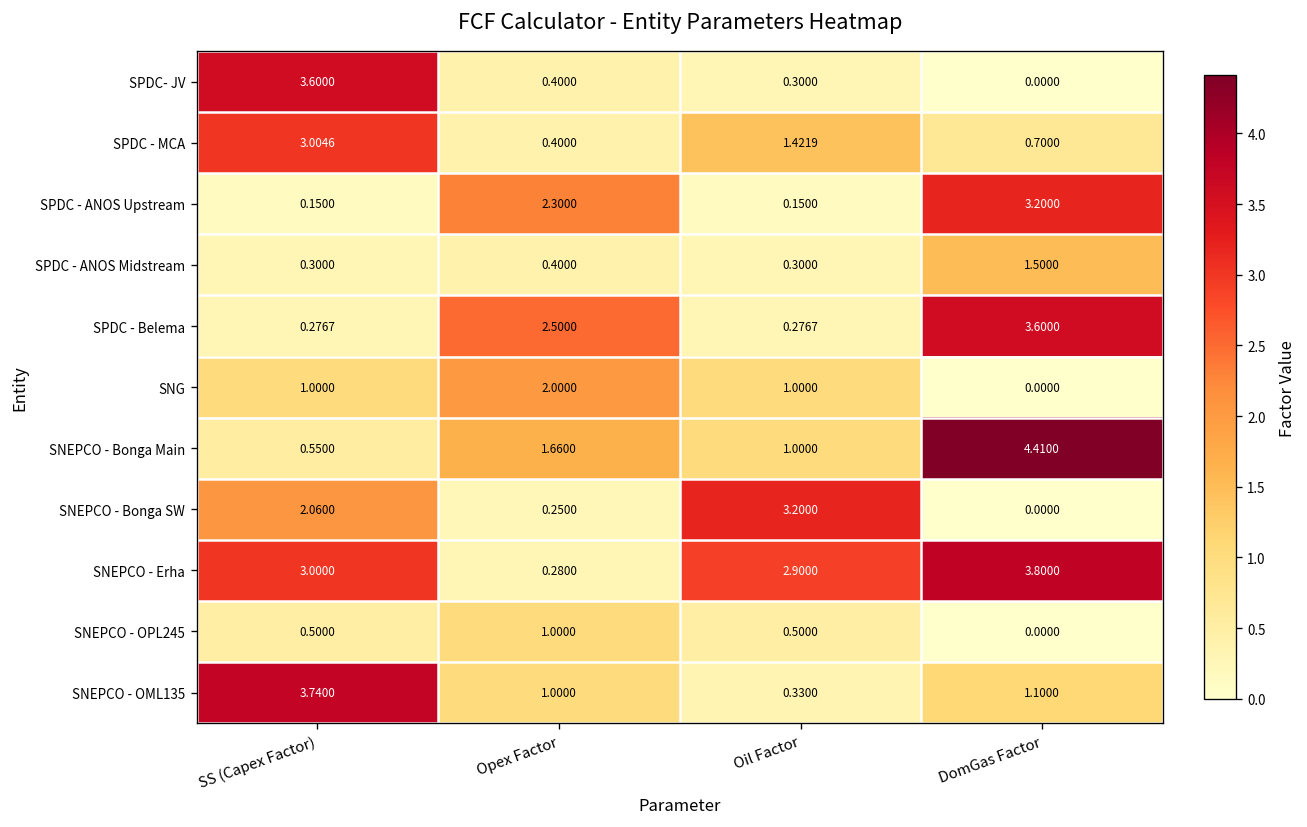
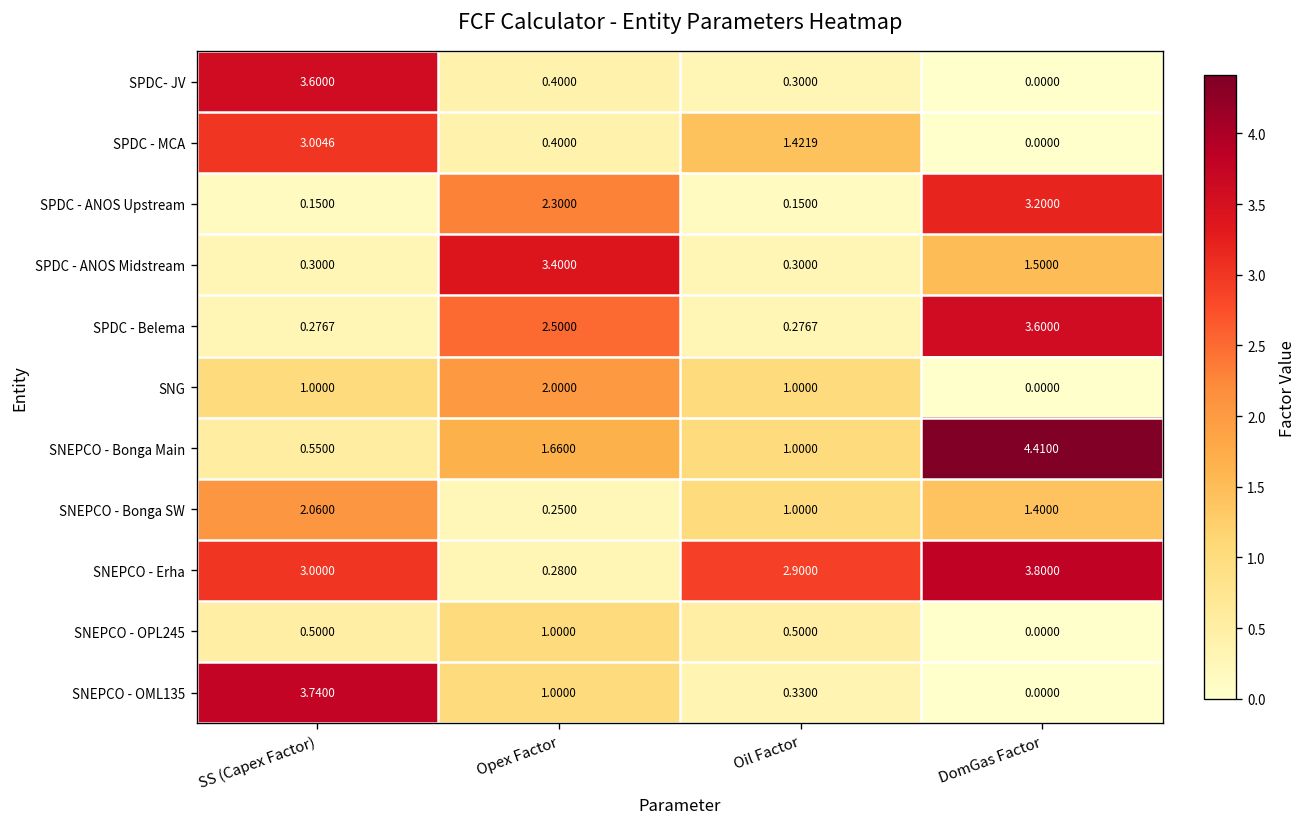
  {
    "SPDC- JV": {
      "SS (Capex Factor)": 3.6000,
      "Opex Factor": 0.4000,
      "Oil Factor": 0.3000,
      "DomGas Factor": 0.0000
    },
    "SPDC - MCA": {
      "SS (Capex Factor)": 3.0046,
      "Opex Factor": 0.4000,
      "Oil Factor": 1.4219,
-     "DomGas Factor": 0.7000
+     "DomGas Factor": 0.0000
    },
    "SPDC - ANOS Upstream": {
      "SS (Capex Factor)": 0.1500,
      "Opex Factor": 2.3000,
      "Oil Factor": 0.1500,
      "DomGas Factor": 3.2000
    },
    "SPDC - ANOS Midstream": {
      "SS (Capex Factor)": 0.3000,
-     "Opex Factor": 0.4000,
+     "Opex Factor": 3.4000,
      "Oil Factor": 0.3000,
      "DomGas Factor": 1.5000
    },
    "SPDC - Belema": {
      "SS (Capex Factor)": 0.2767,
      "Opex Factor": 2.5000,
      "Oil Factor": 0.2767,
      "DomGas Factor": 3.6000
    },
    "SNG": {
      "SS (Capex Factor)": 1.0000,
      "Opex Factor": 2.0000,
      "Oil Factor": 1.0000,
      "DomGas Factor": 0.0000
    },
    "SNEPCO - Bonga Main": {
      "SS (Capex Factor)": 0.5500,
      "Opex Factor": 1.6600,
      "Oil Factor": 1.0000,
      "DomGas Factor": 4.4100
    },
    "SNEPCO - Bonga SW": {
      "SS (Capex Factor)": 2.0600,
      "Opex Factor": 0.2500,
-     "Oil Factor": 3.2000,
-     "DomGas Factor": 0.0000
+     "Oil Factor": 1.0000,
+     "DomGas Factor": 1.4000
    },
    "SNEPCO - Erha": {
      "SS (Capex Factor)": 3.0000,
      "Opex Factor": 0.2800,
      "Oil Factor": 2.9000,
      "DomGas Factor": 3.8000
    },
    "SNEPCO - OPL245": {
      "SS (Capex Factor)": 0.5000,
      "Opex Factor": 1.0000,
      "Oil Factor": 0.5000,
      "DomGas Factor": 0.0000
    },
    "SNEPCO - OML135": {
      "SS (Capex Factor)": 3.7400,
      "Opex Factor": 1.0000,
      "Oil Factor": 0.3300,
-     "DomGas Factor": 1.1000
+     "DomGas Factor": 0.0000
    }
  }
